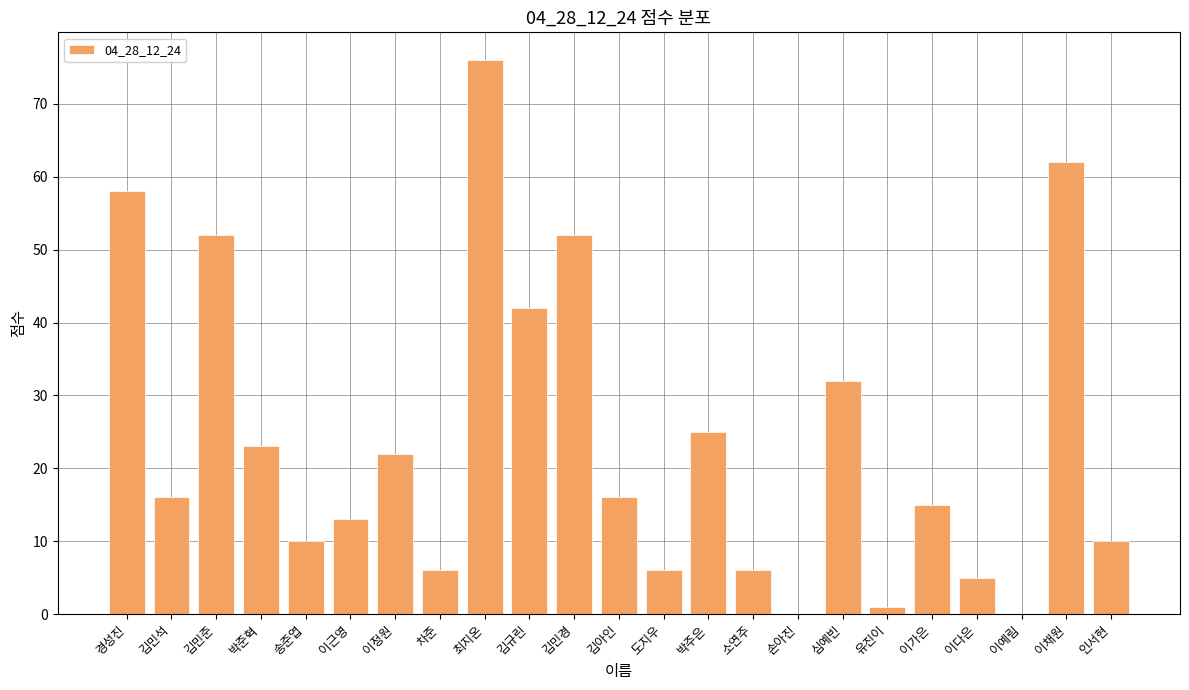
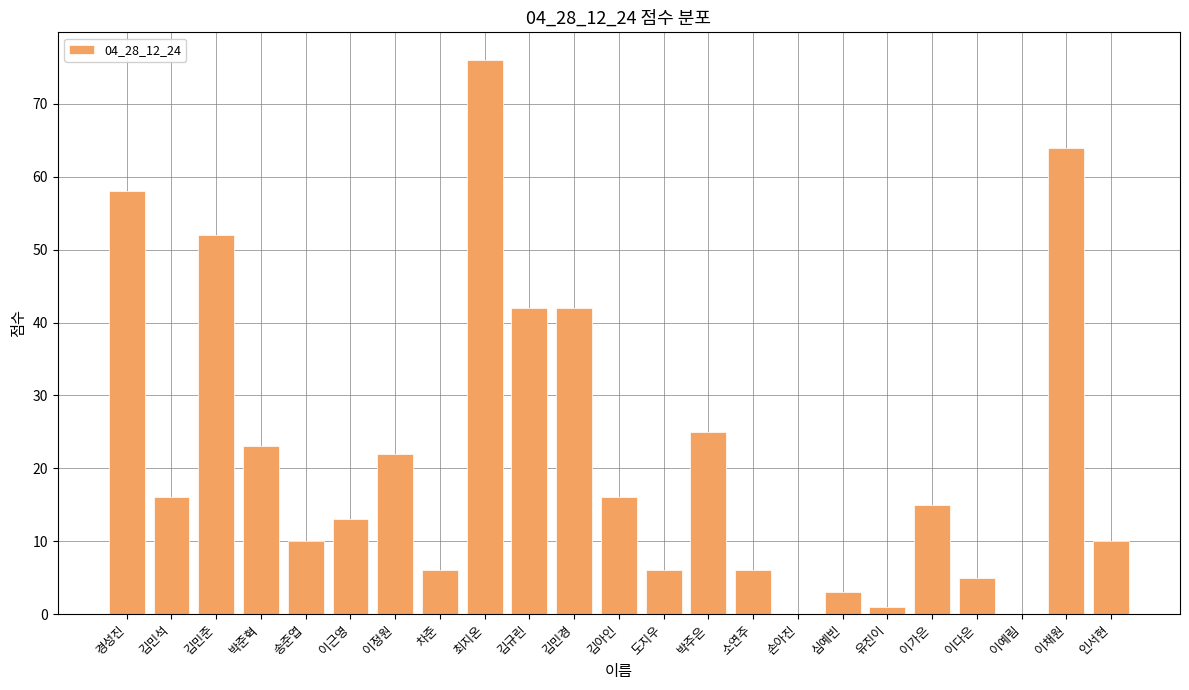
  {
    "경성진": 58,
    "김민석": 16,
    "김민준": 52,
    "박준혁": 23,
    "송준엽": 10,
    "이근영": 13,
    "이정원": 22,
    "차준": 6,
    "최지온": 76,
    "김규린": 42,
-   "김민경": 52,
+   "김민경": 42,
    "김아인": 16,
    "도지우": 6,
    "박주은": 25,
    "소연주": 6,
    "손아진": 0,
-   "심예빈": 32,
+   "심예빈": 3,
    "유진이": 1,
    "이가은": 15,
    "이다은": 5,
    "이예림": 0,
-   "이채원": 62,
+   "이채원": 64,
    "인서현": 10
  }
